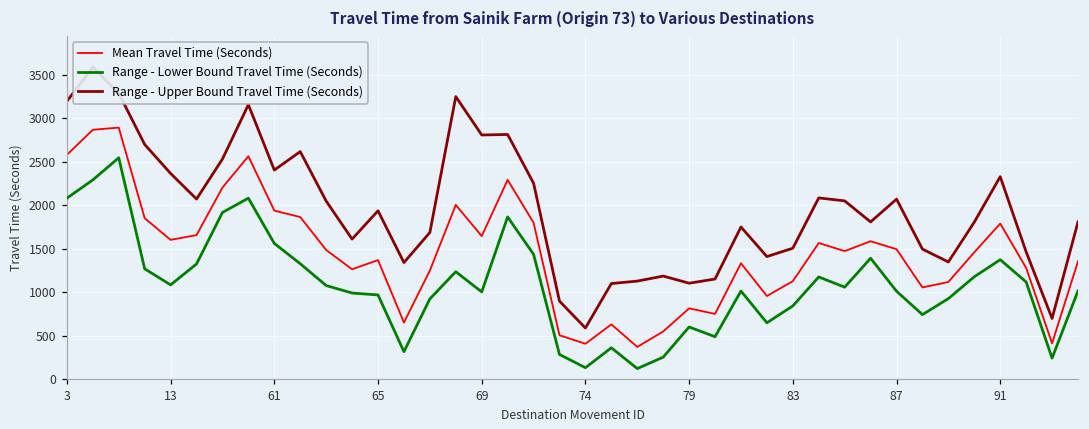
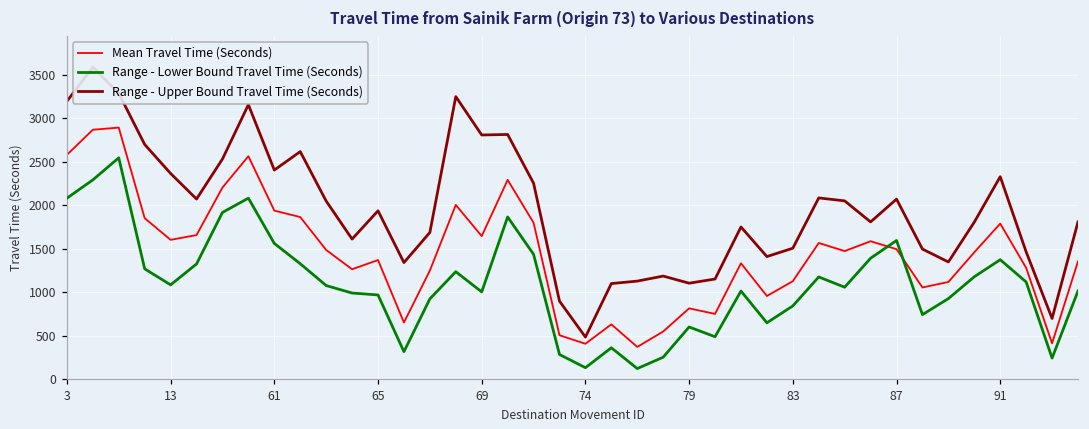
  {
    "Mean Travel Time (Seconds)": {
      "61": 1900,
      "65": 1400,
      "69": 1600,
      "74": 400,
      "79": 800,
      "83": 1100,
      "87": 1500,
      "91": 1800
    },
    "Range - Lower Bound Travel Time (Seconds)": {
      "61": 1600,
      "65": 1000,
      "69": 1000,
      "74": 100,
      "79": 600,
      "83": 800,
-     "87": 1000,
+     "87": 1600,
      "91": 1400
    },
    "Range - Upper Bound Travel Time (Seconds)": {
      "61": 2400,
      "65": 1900,
      "69": 2800,
-     "74": 600,
+     "74": 500,
      "79": 1100,
      "83": 1500,
      "87": 2100,
      "91": 2300
    }
  }
